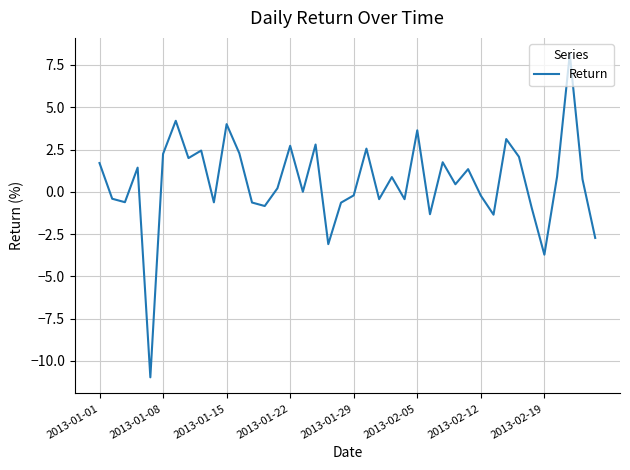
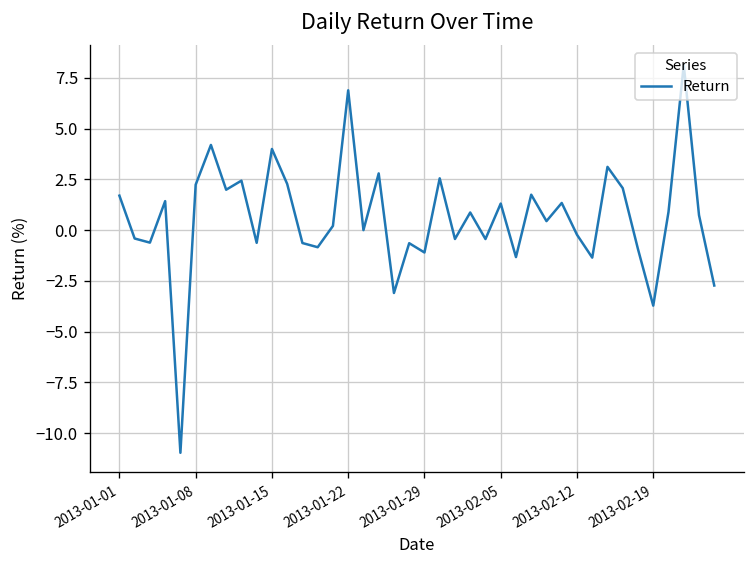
  {
    "2013-01-01": 1.7,
    "2013-01-08": 2.2,
    "2013-01-15": 4.0,
-   "2013-01-22": 2.7,
-   "2013-01-29": -0.2,
-   "2013-02-05": 3.6,
+   "2013-01-22": 6.9,
+   "2013-01-29": -1.1,
+   "2013-02-05": 1.3,
    "2013-02-12": -0.2,
    "2013-02-19": -3.7
  }
